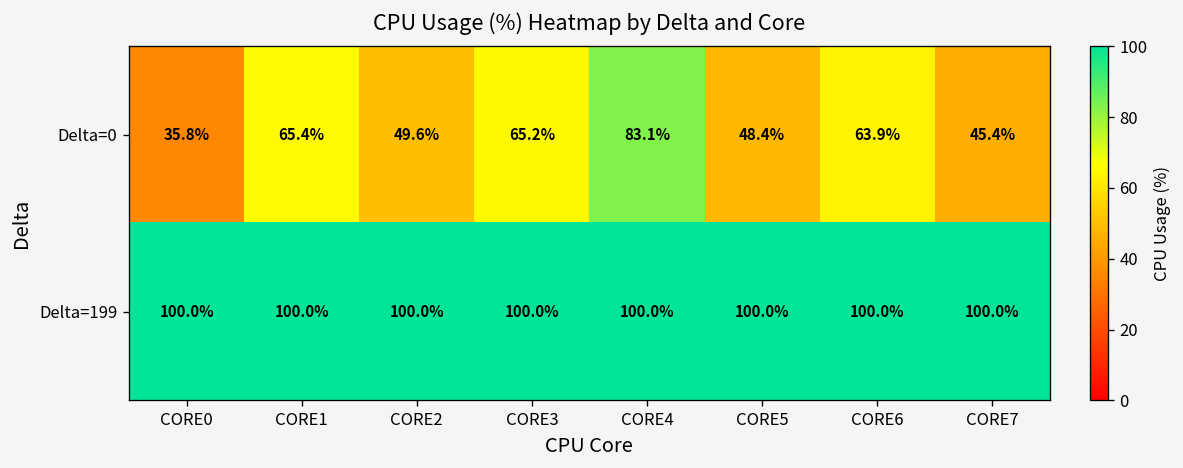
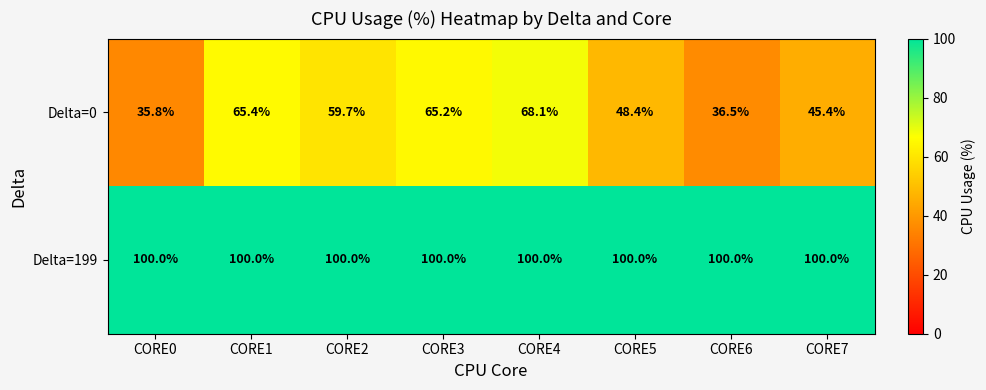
  {
    "Delta=0": {
      "CORE0": "35.8%",
      "CORE1": "65.4%",
-     "CORE2": "49.6%",
+     "CORE2": "59.7%",
      "CORE3": "65.2%",
-     "CORE4": "83.1%",
+     "CORE4": "68.1%",
      "CORE5": "48.4%",
-     "CORE6": "63.9%",
+     "CORE6": "36.5%",
      "CORE7": "45.4%"
    },
    "Delta=199": {
      "CORE0": "100.0%",
      "CORE1": "100.0%",
      "CORE2": "100.0%",
      "CORE3": "100.0%",
      "CORE4": "100.0%",
      "CORE5": "100.0%",
      "CORE6": "100.0%",
      "CORE7": "100.0%"
    }
  }
